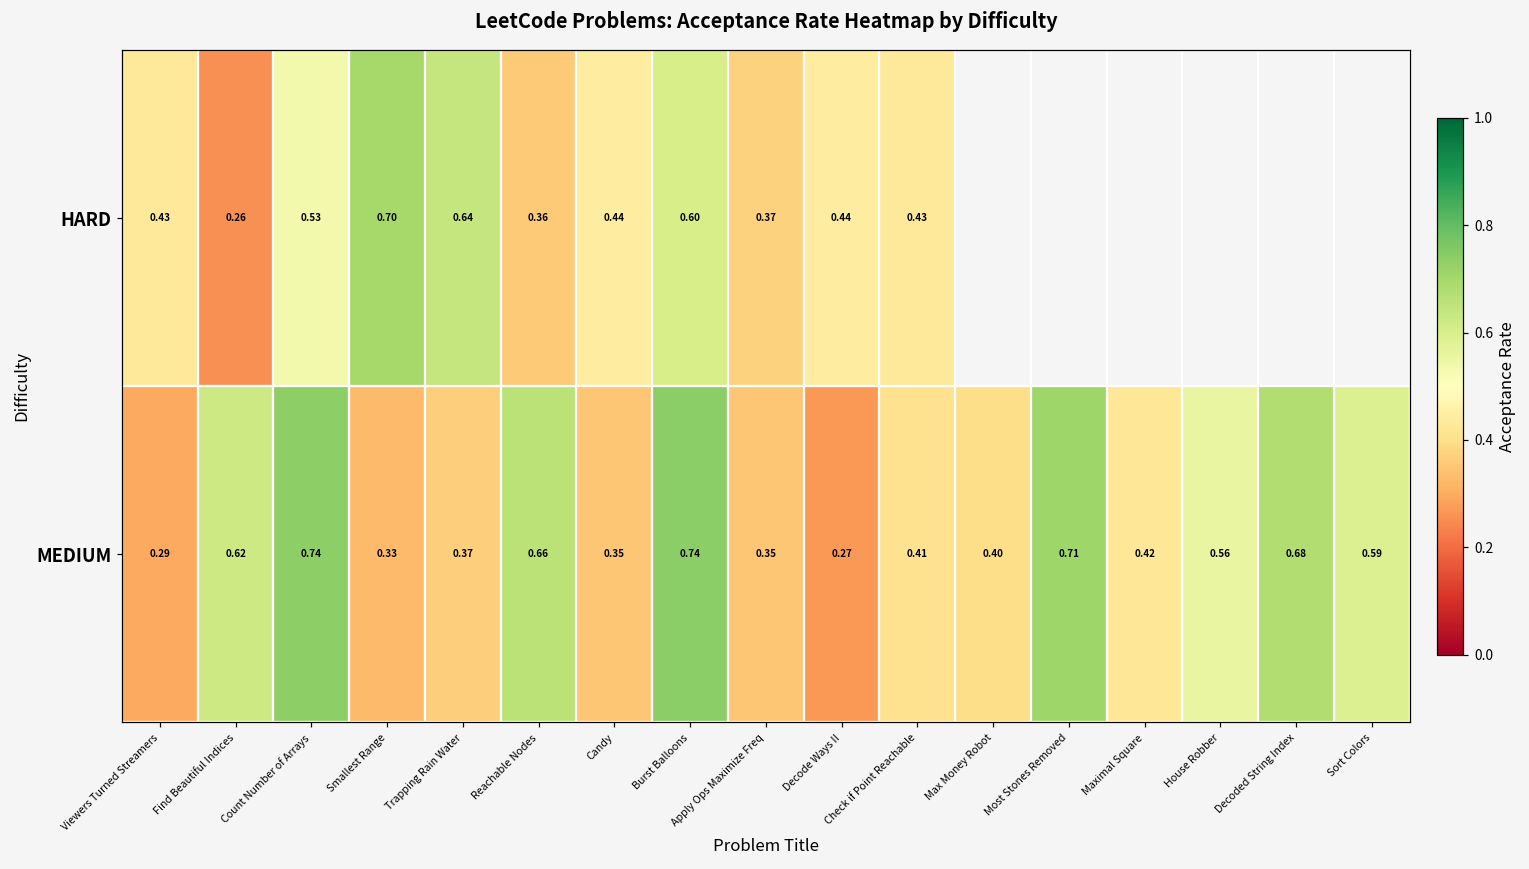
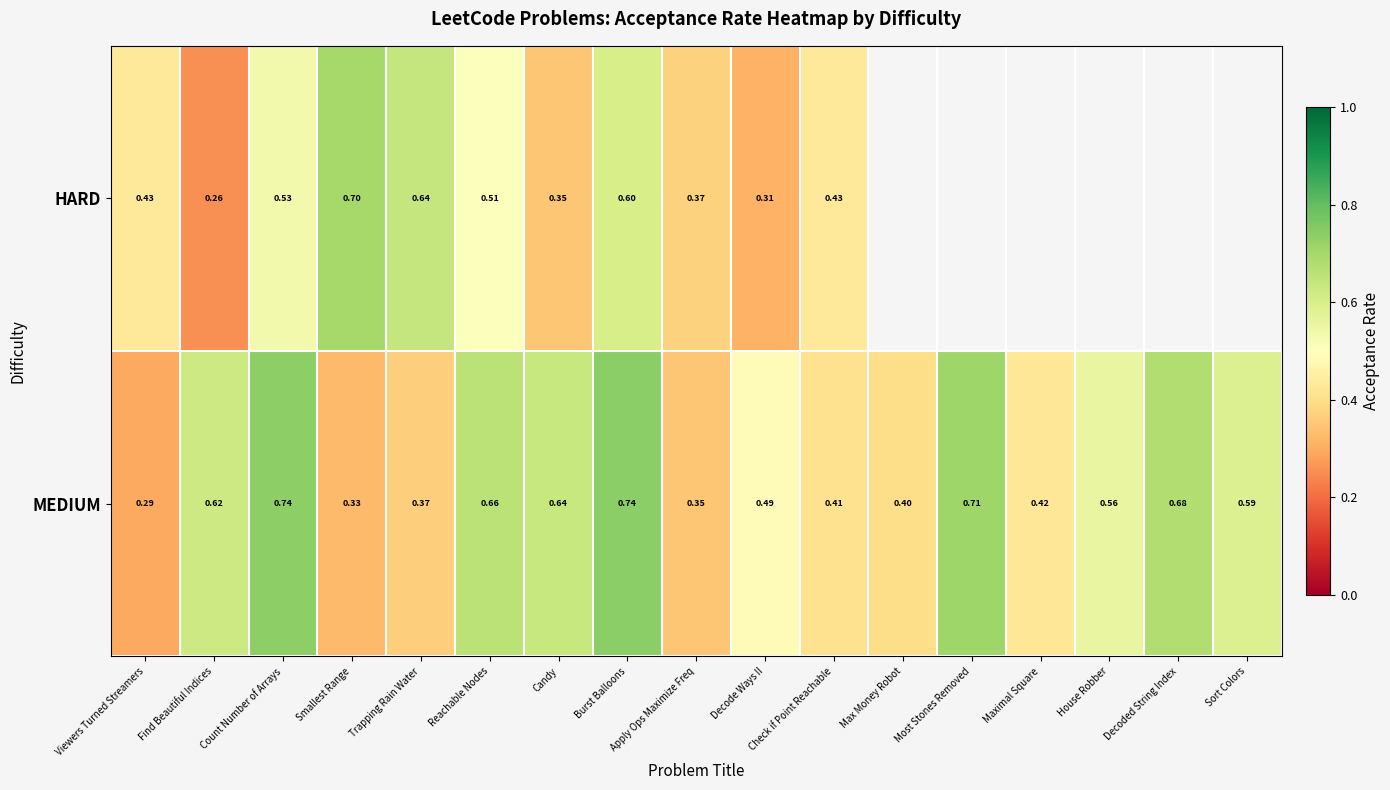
  {
    "HARD": {
      "Viewers Turned Streamers": 0.43,
      "Find Beautiful Indices": 0.26,
      "Count Number of Arrays": 0.53,
      "Smallest Range": 0.70,
      "Trapping Rain Water": 0.64,
-     "Reachable Nodes": 0.36,
-     "Candy": 0.44,
+     "Reachable Nodes": 0.51,
+     "Candy": 0.35,
      "Burst Balloons": 0.60,
      "Apply Ops Maximize Freq": 0.37,
-     "Decode Ways II": 0.44,
+     "Decode Ways II": 0.31,
      "Check if Point Reachable": 0.43
    },
    "MEDIUM": {
      "Viewers Turned Streamers": 0.29,
      "Find Beautiful Indices": 0.62,
      "Count Number of Arrays": 0.74,
      "Smallest Range": 0.33,
      "Trapping Rain Water": 0.37,
      "Reachable Nodes": 0.66,
-     "Candy": 0.35,
+     "Candy": 0.64,
      "Burst Balloons": 0.74,
      "Apply Ops Maximize Freq": 0.35,
-     "Decode Ways II": 0.27,
+     "Decode Ways II": 0.49,
      "Check if Point Reachable": 0.41,
      "Max Money Robot": 0.40,
      "Most Stones Removed": 0.71,
      "Maximal Square": 0.42,
      "House Robber": 0.56,
      "Decoded String Index": 0.68,
      "Sort Colors": 0.59
    }
  }
